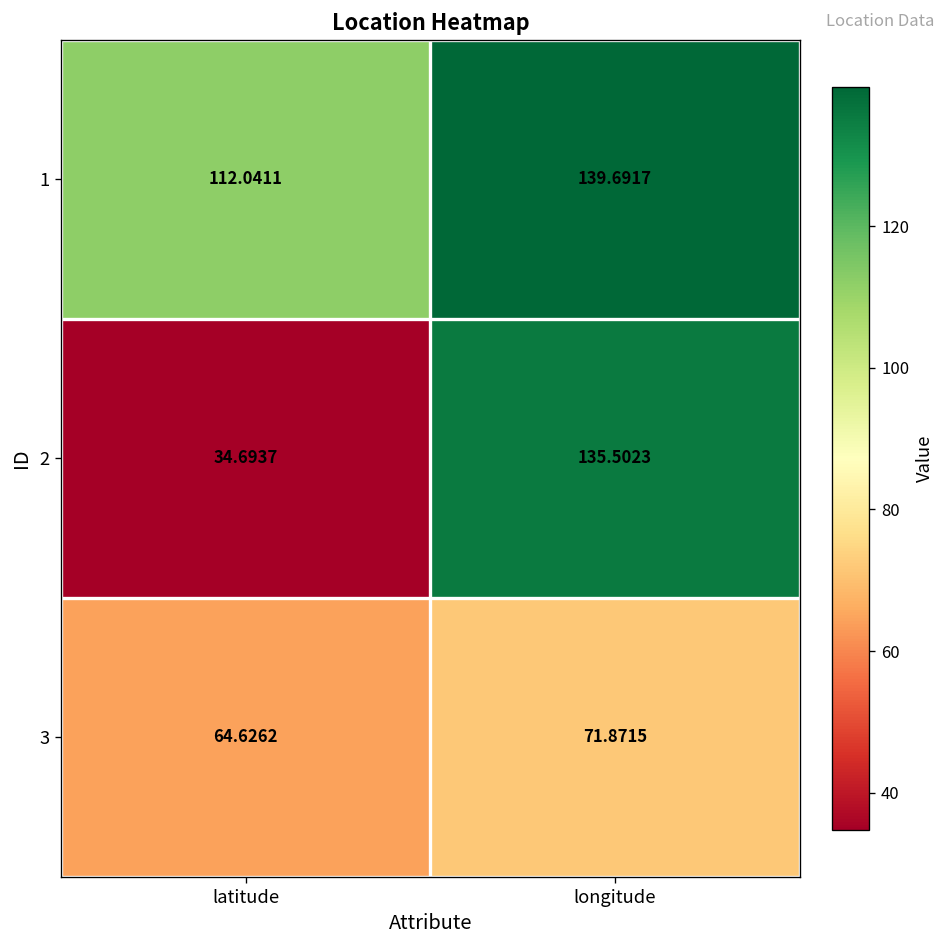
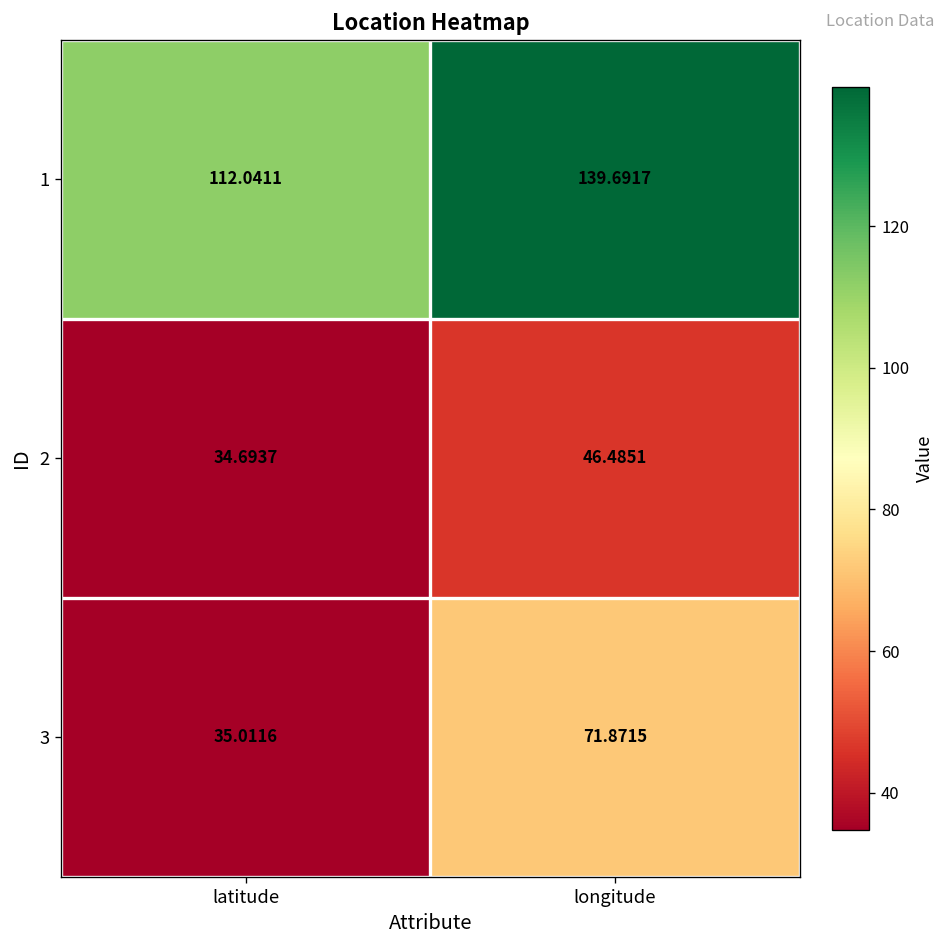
  {
    "1": {
      "latitude": 112.0411,
      "longitude": 139.6917
    },
    "2": {
      "latitude": 34.6937,
-     "longitude": 135.5023
+     "longitude": 46.4851
    },
    "3": {
-     "latitude": 64.6262,
+     "latitude": 35.0116,
      "longitude": 71.8715
    }
  }
